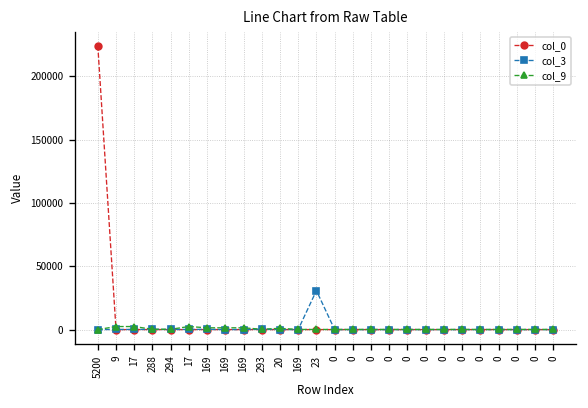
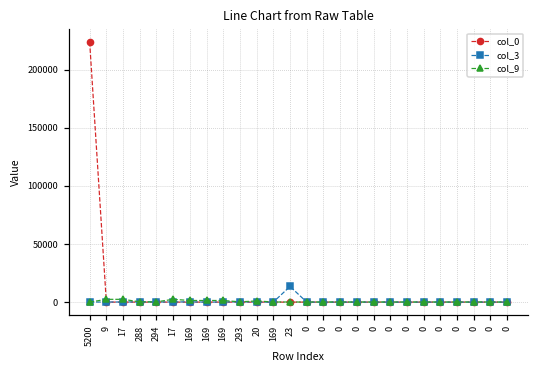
  {
    "col_0": {
      "5200": 224000
    },
    "col_3": {
-     "23": 31000
+     "23": 14000
    }
  }
